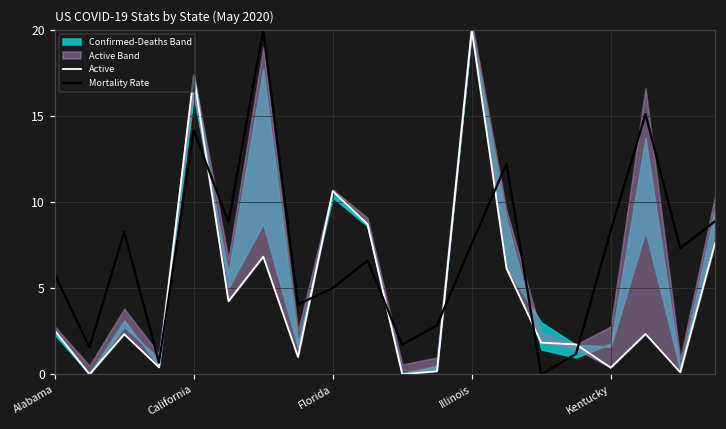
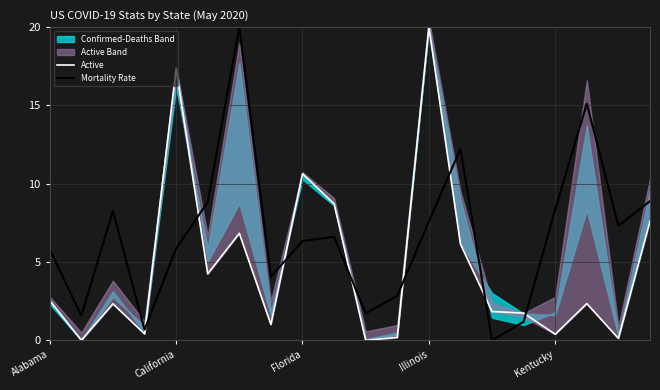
  {
    "Active": {
      "Kentucky": 0.4
    },
    "Mortality Rate": {
      "Alabama": 5.8,
-     "California": 14.2,
-     "Florida": 5.0,
+     "California": 5.9,
+     "Florida": 6.3,
      "Illinois": 7.6,
      "Kentucky": 8.4
    }
  }
